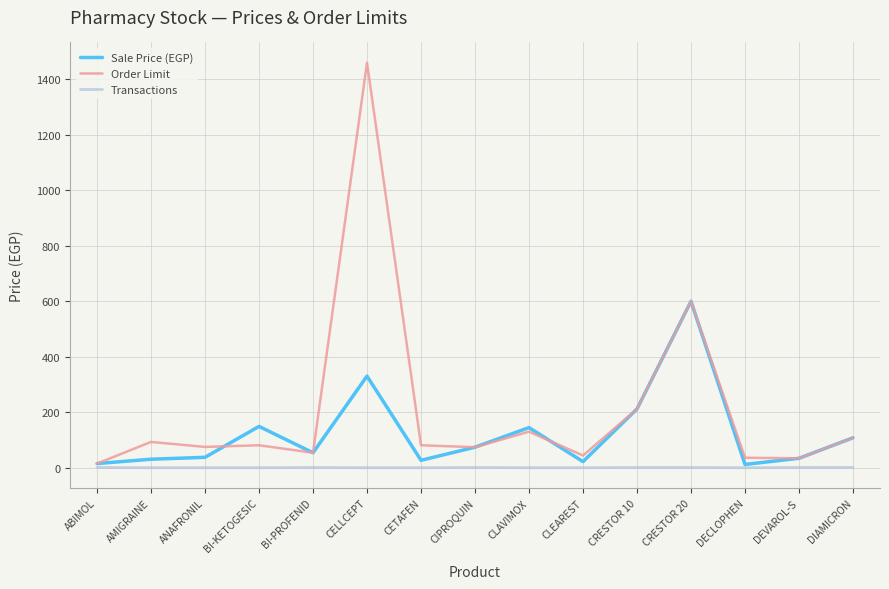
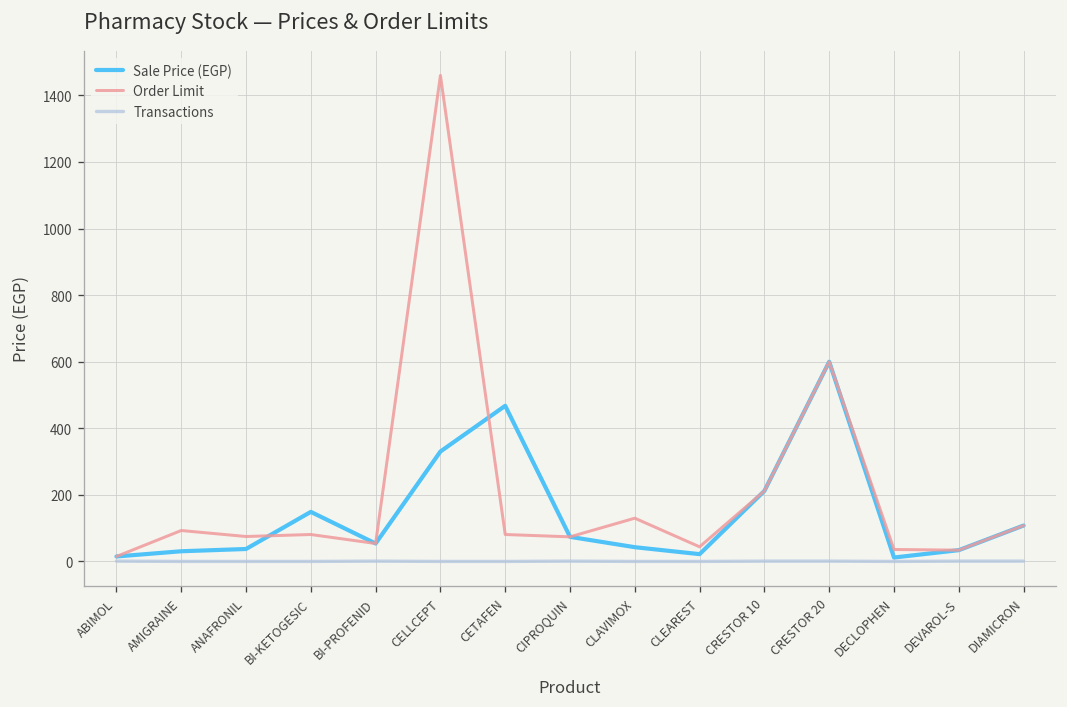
  {
    "Sale Price (EGP)": {
      "AMIGRAINE": 30,
      "ANAFRONIL": 40,
      "BI-KETOGESIC": 150,
      "CELLCEPT": 330,
-     "CETAFEN": 30,
-     "CLAVIMOX": 140,
+     "CETAFEN": 470,
+     "CLAVIMOX": 40,
      "CLEAREST": 20,
      "DECLOPHEN": 10
    },
    "Order Limit": {
      "AMIGRAINE": 90,
      "ANAFRONIL": 80,
      "BI-KETOGESIC": 80,
      "CELLCEPT": 1460,
      "CETAFEN": 80,
      "CLAVIMOX": 130,
      "CLEAREST": 40,
      "DECLOPHEN": 40
    },
    "Transactions": {
      "ABIMOL": 0,
      "AMIGRAINE": 0,
      "ANAFRONIL": 0,
      "BI-KETOGESIC": 0,
      "BI-PROFENID": 0,
      "CELLCEPT": 0,
      "CETAFEN": 0,
      "CIPROQUIN": 0,
      "CLAVIMOX": 0,
      "CLEAREST": 0,
      "CRESTOR 10": 0,
      "CRESTOR 20": 0,
      "DECLOPHEN": 0,
      "DEVAROL-S": 0,
      "DIAMICRON": 0
    }
  }
